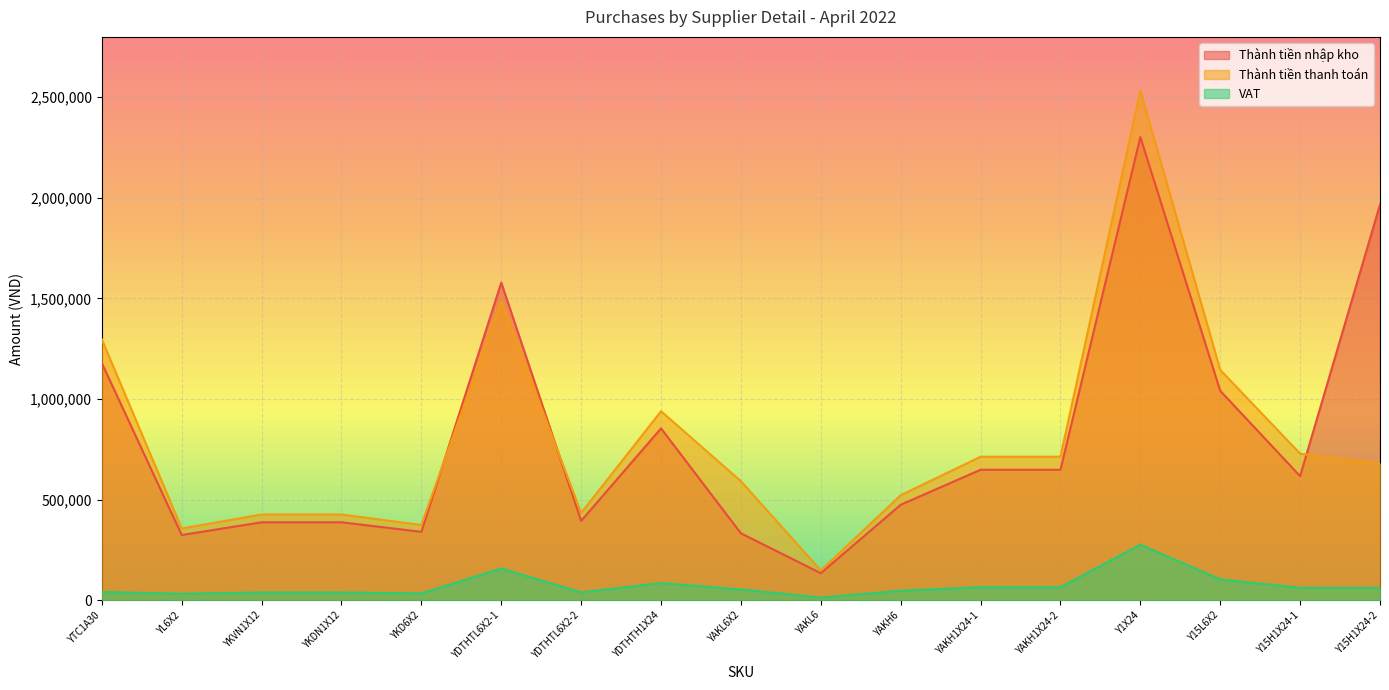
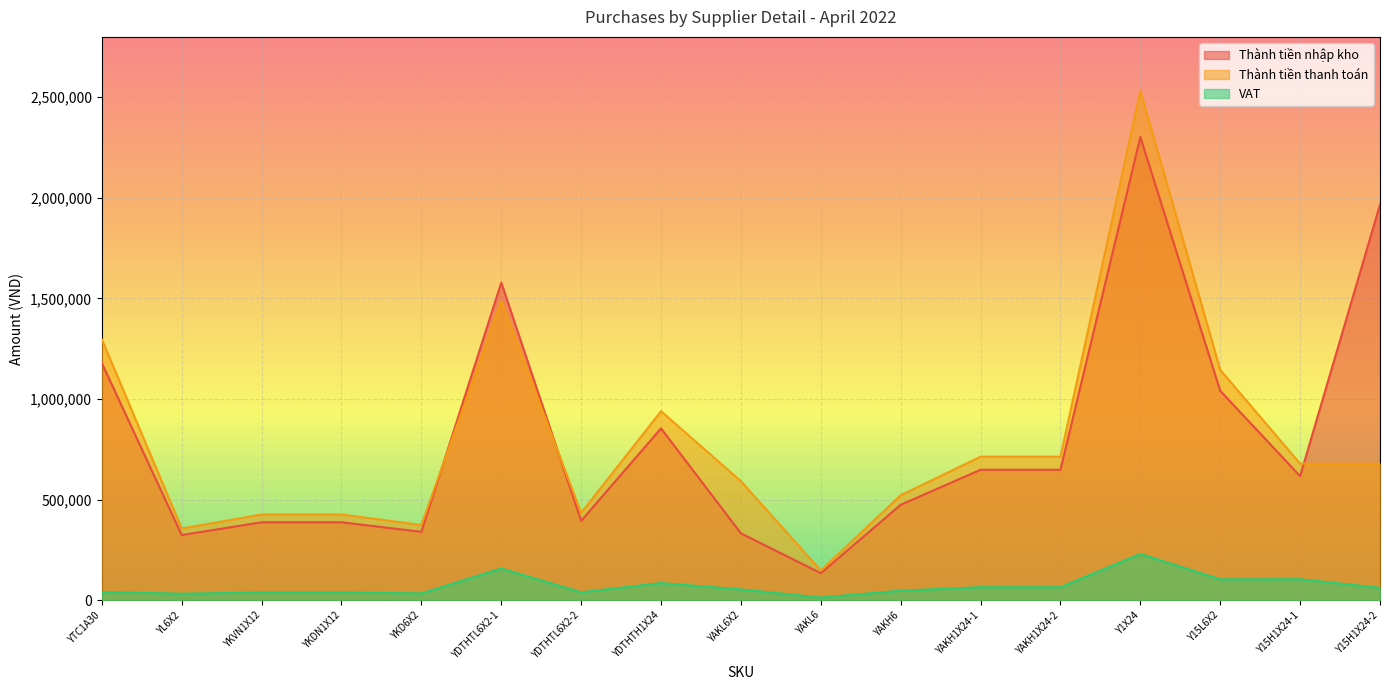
  {
    "Thành tiền nhập kho": {
      "YTC1A30": "1,180,000",
      "YL6X2": "320,000",
      "YKVN1X12": "390,000",
      "YKDN1X12": "390,000",
      "YKD6X2": "340,000",
      "YDTHTL6X2-1": "1,580,000",
      "YDTHTL6X2-2": "390,000",
      "YDTHTH1X24": "850,000",
      "YAKL6X2": "330,000",
      "YAKL6": "130,000",
      "YAKH6": "470,000",
      "YAKH1X24-1": "650,000",
      "YAKH1X24-2": "650,000",
      "Y1X24": "2,300,000",
      "Y15L6X2": "1,040,000",
      "Y15H1X24-1": "620,000",
      "Y15H1X24-2": "1,970,000"
    },
    "Thành tiền thanh toán": {
      "YTC1A30": "1,300,000",
      "YL6X2": "360,000",
      "YKVN1X12": "430,000",
      "YKDN1X12": "430,000",
      "YKD6X2": "370,000",
      "YDTHTL6X2-1": "1,490,000",
      "YDTHTL6X2-2": "430,000",
      "YDTHTH1X24": "940,000",
      "YAKL6X2": "590,000",
      "YAKL6": "150,000",
      "YAKH6": "520,000",
      "YAKH1X24-1": "710,000",
      "YAKH1X24-2": "710,000",
      "Y1X24": "2,530,000",
      "Y15L6X2": "1,140,000",
-     "Y15H1X24-1": "730,000",
+     "Y15H1X24-1": "680,000",
      "Y15H1X24-2": "680,000"
    },
    "VAT": {
      "YTC1A30": "40,000",
      "YL6X2": "30,000",
      "YKVN1X12": "40,000",
      "YKDN1X12": "40,000",
      "YKD6X2": "30,000",
      "YDTHTL6X2-1": "160,000",
      "YDTHTL6X2-2": "40,000",
      "YDTHTH1X24": "90,000",
      "YAKL6X2": "50,000",
      "YAKL6": "10,000",
      "YAKH6": "50,000",
      "YAKH1X24-1": "60,000",
      "YAKH1X24-2": "60,000",
-     "Y1X24": "280,000",
+     "Y1X24": "230,000",
      "Y15L6X2": "100,000",
-     "Y15H1X24-1": "60,000",
+     "Y15H1X24-1": "100,000",
      "Y15H1X24-2": "60,000"
    }
  }
